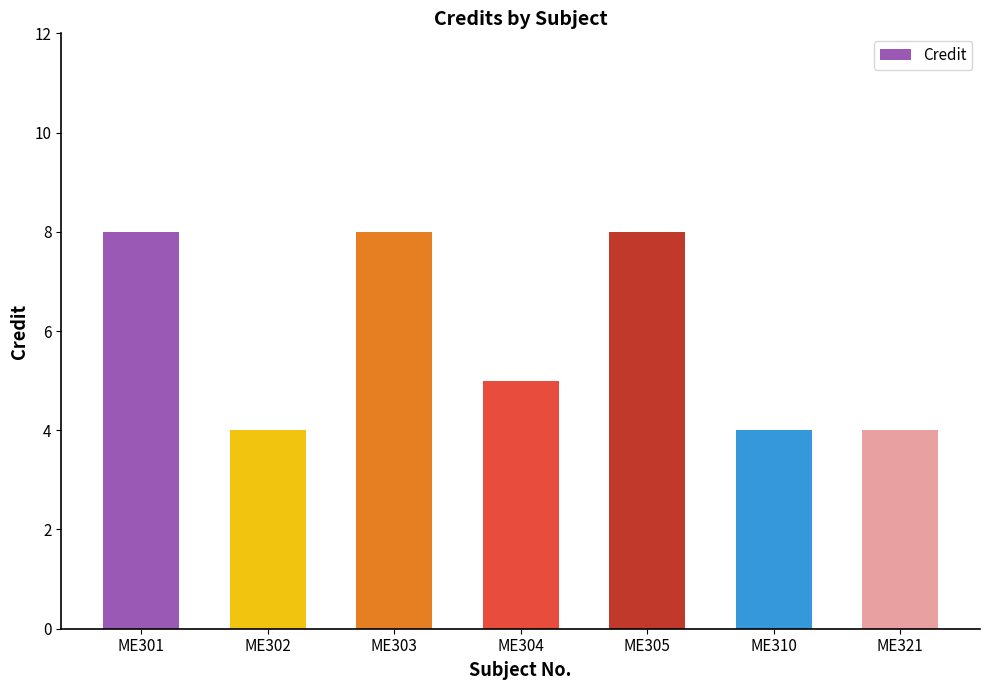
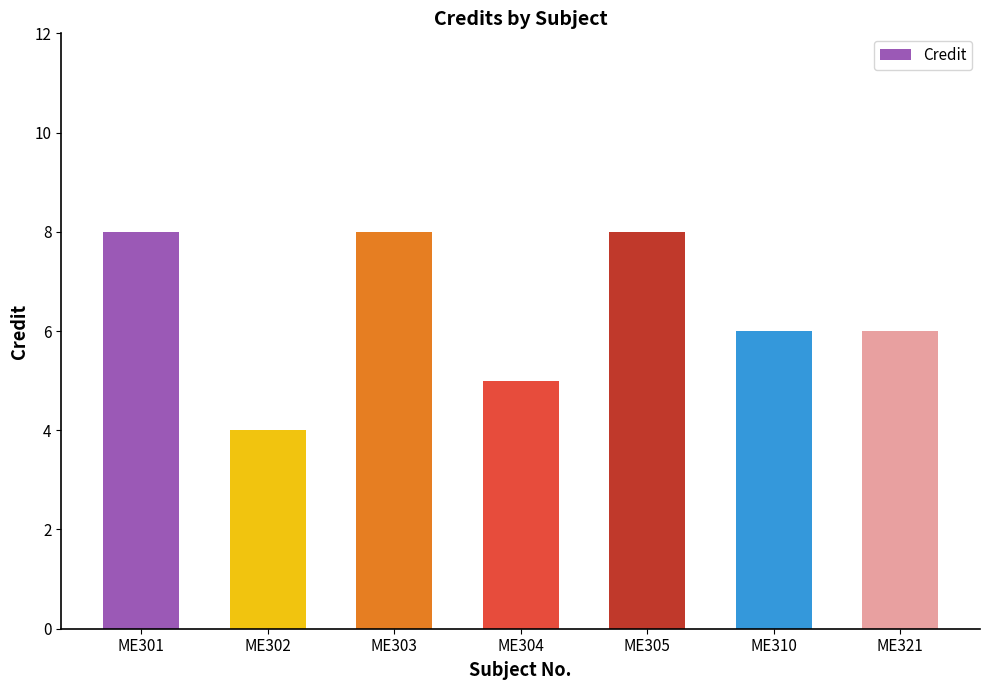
  {
    "ME301": 8,
    "ME302": 4,
    "ME303": 8,
    "ME304": 5,
    "ME305": 8,
-   "ME310": 4,
-   "ME321": 4
+   "ME310": 6,
+   "ME321": 6
  }
